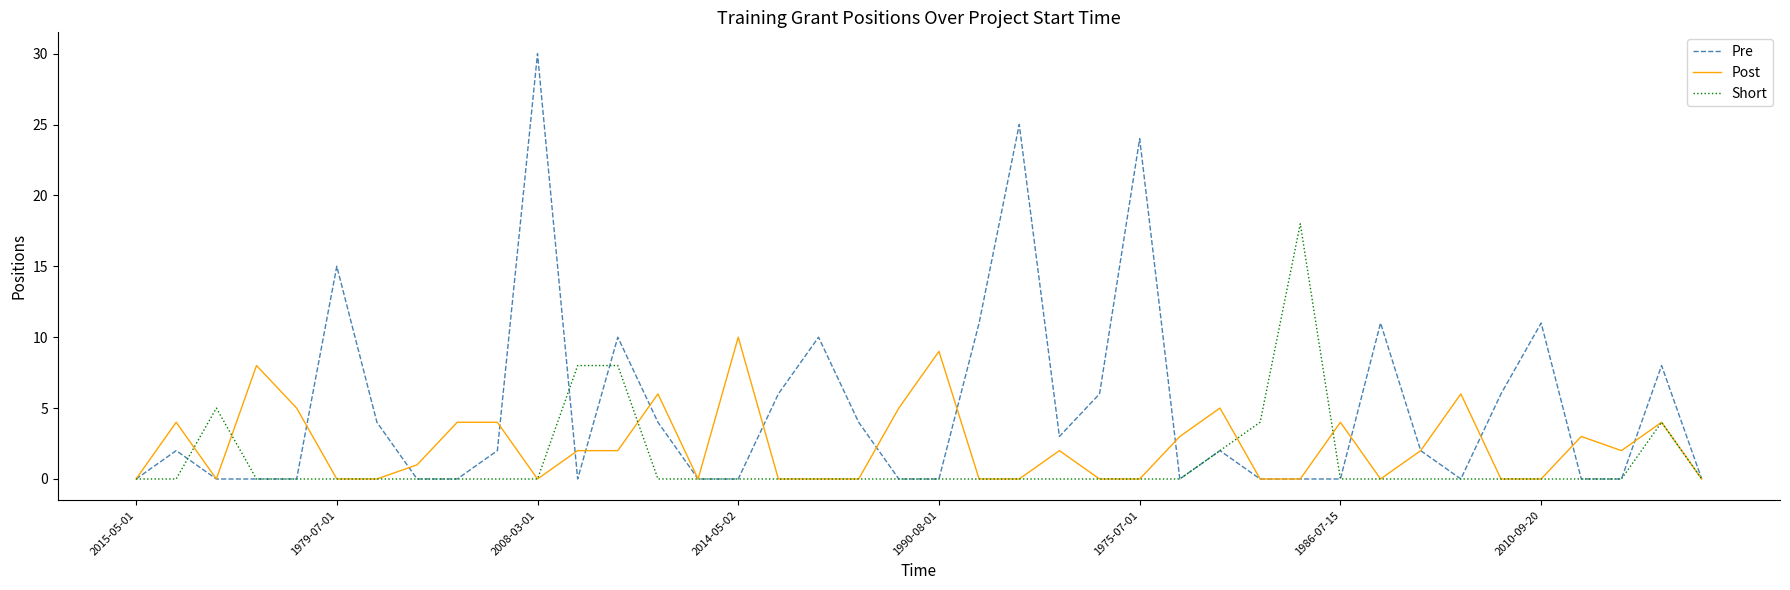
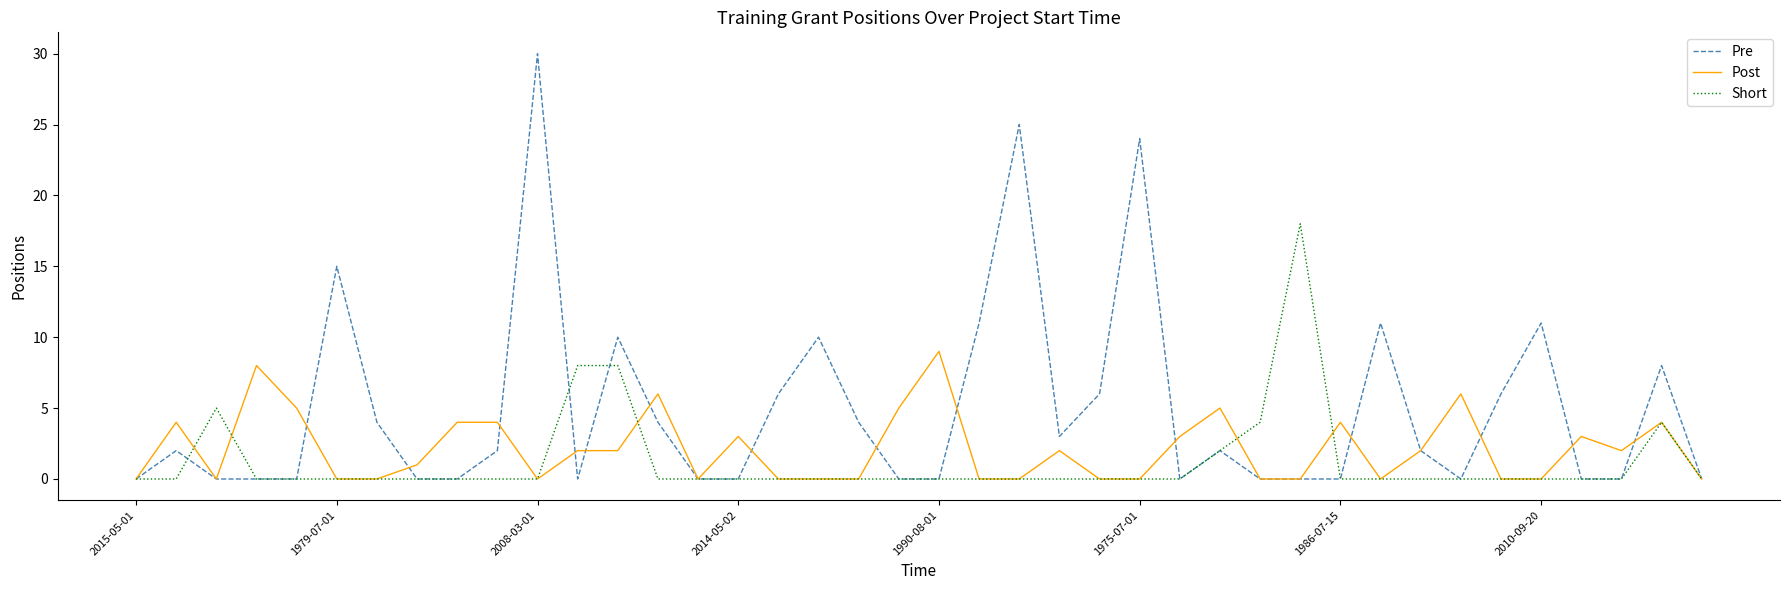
  {
    "Pre": {
      "2008-03-01": 30,
      "2010-09-20": 11
    },
    "Post": {
-     "2014-05-02": 10,
+     "2014-05-02": 3,
      "1990-08-01": 9,
      "1986-07-15": 4
    }
  }
